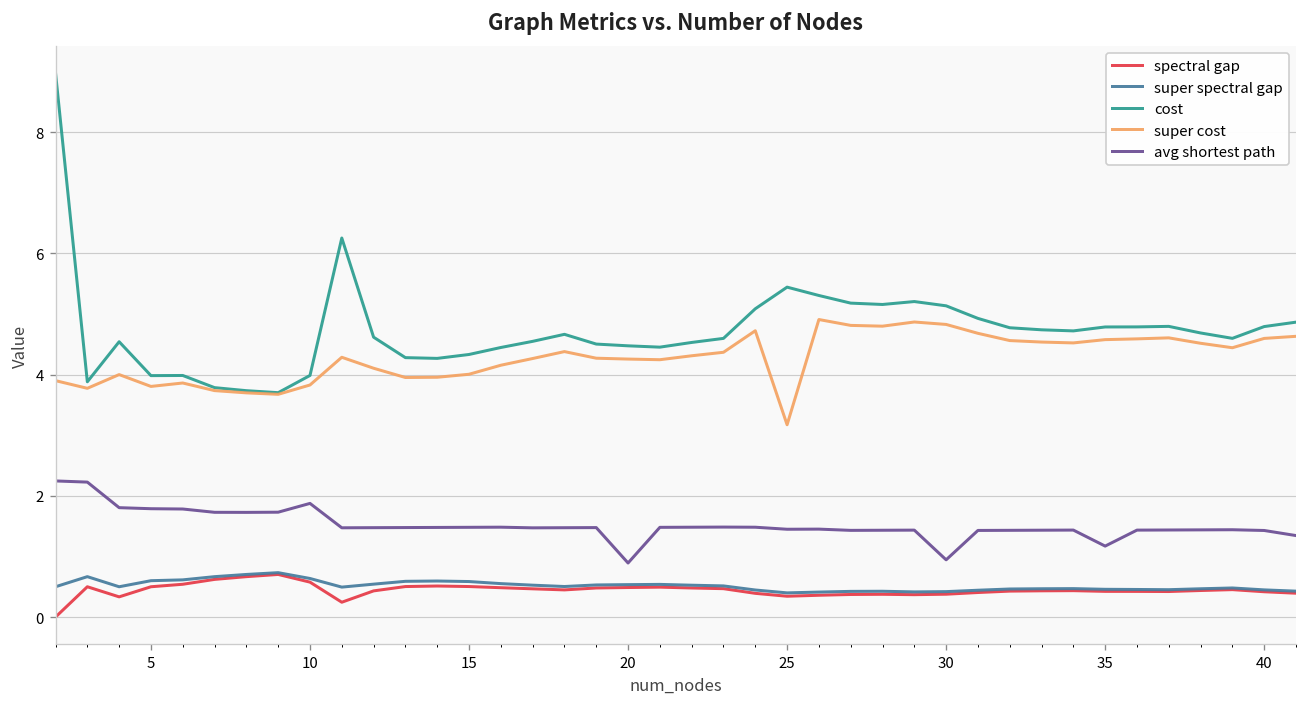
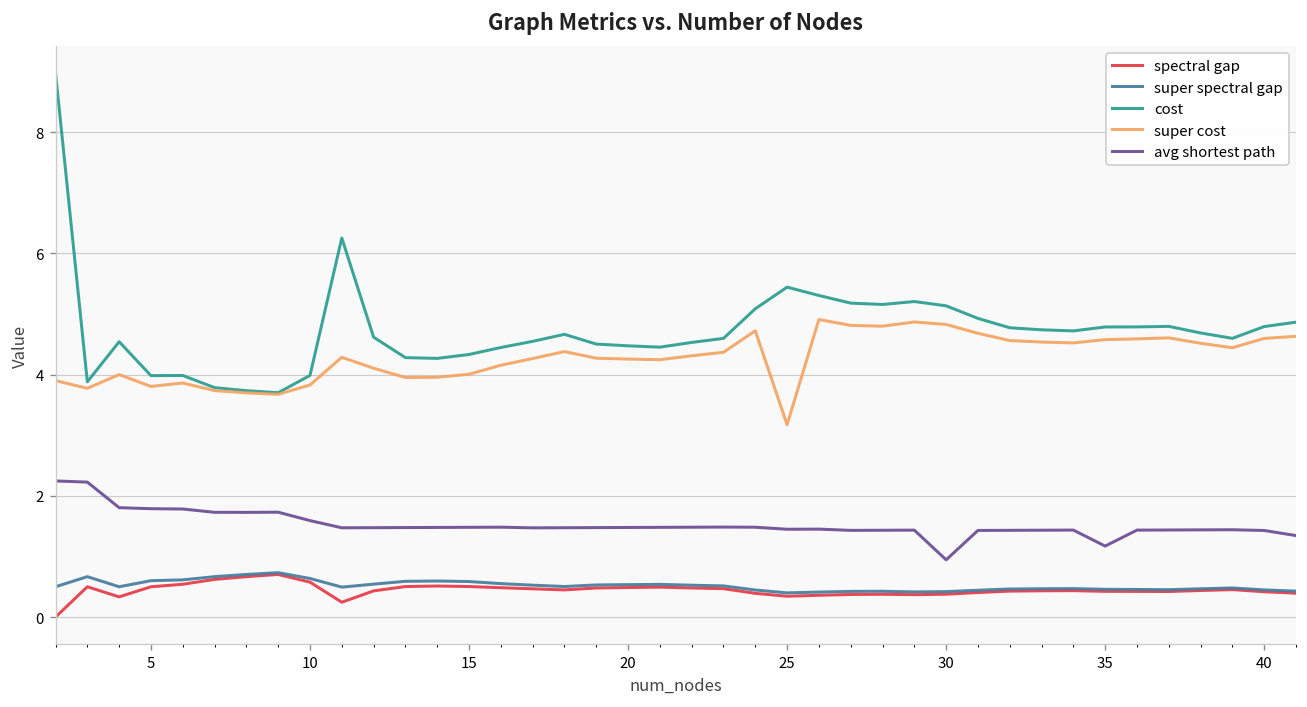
  {
    "spectral gap": {
      "5": 0.5,
      "10": 0.6,
      "15": 0.5,
      "25": 0.3
    },
    "super cost": {
      "5": 3.8,
      "10": 3.8,
      "15": 4.0,
      "20": 4.3,
      "25": 3.2,
      "30": 4.8,
      "35": 4.6,
      "40": 4.6
    },
    "avg shortest path": {
      "5": 1.8,
-     "10": 1.9,
+     "10": 1.6,
      "15": 1.5,
-     "20": 0.9,
+     "20": 1.5,
      "25": 1.4,
      "30": 0.9,
      "35": 1.2,
      "40": 1.4
    }
  }
